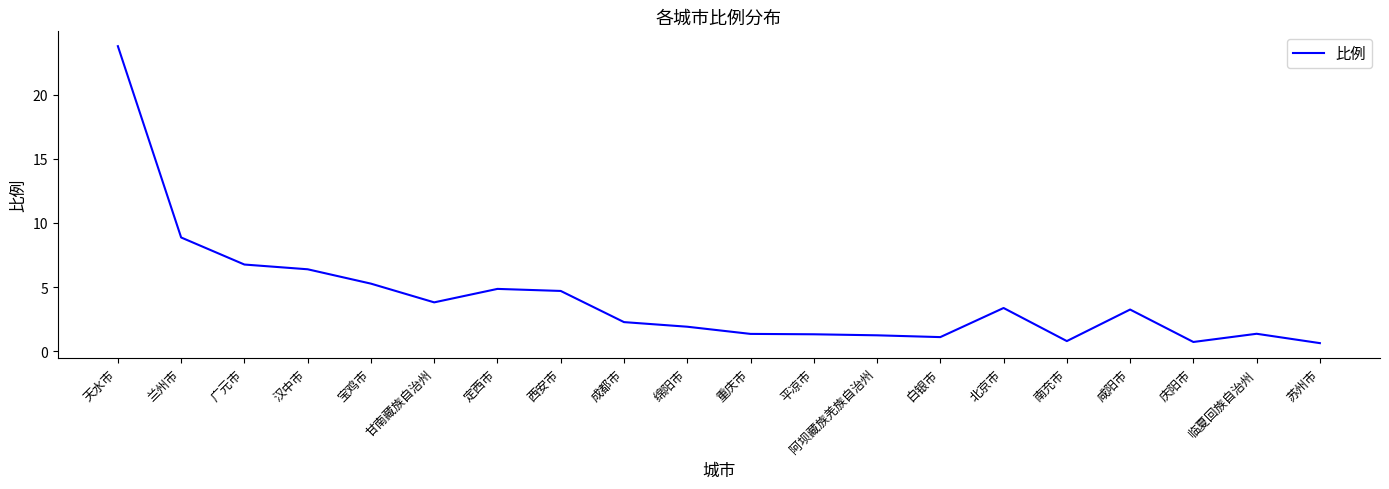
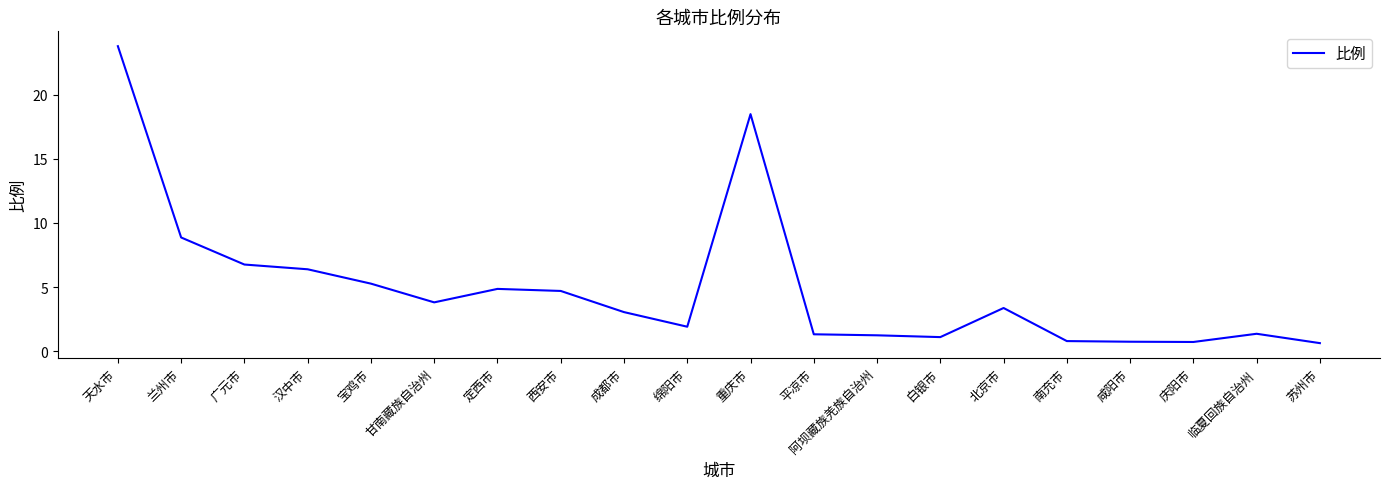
  {
    "天水市": 23.8,
    "兰州市": 8.9,
    "广元市": 6.8,
    "汉中市": 6.4,
    "宝鸡市": 5.3,
    "甘南藏族自治州": 3.8,
    "定西市": 4.9,
    "西安市": 4.7,
-   "成都市": 2.3,
+   "成都市": 3.1,
    "绵阳市": 1.9,
-   "重庆市": 1.4,
+   "重庆市": 18.5,
    "平凉市": 1.3,
    "阿坝藏族羌族自治州": 1.2,
    "白银市": 1.1,
    "北京市": 3.4,
    "南充市": 0.8,
-   "咸阳市": 3.3,
+   "咸阳市": 0.7,
    "庆阳市": 0.7,
    "临夏回族自治州": 1.4,
    "苏州市": 0.6
  }
